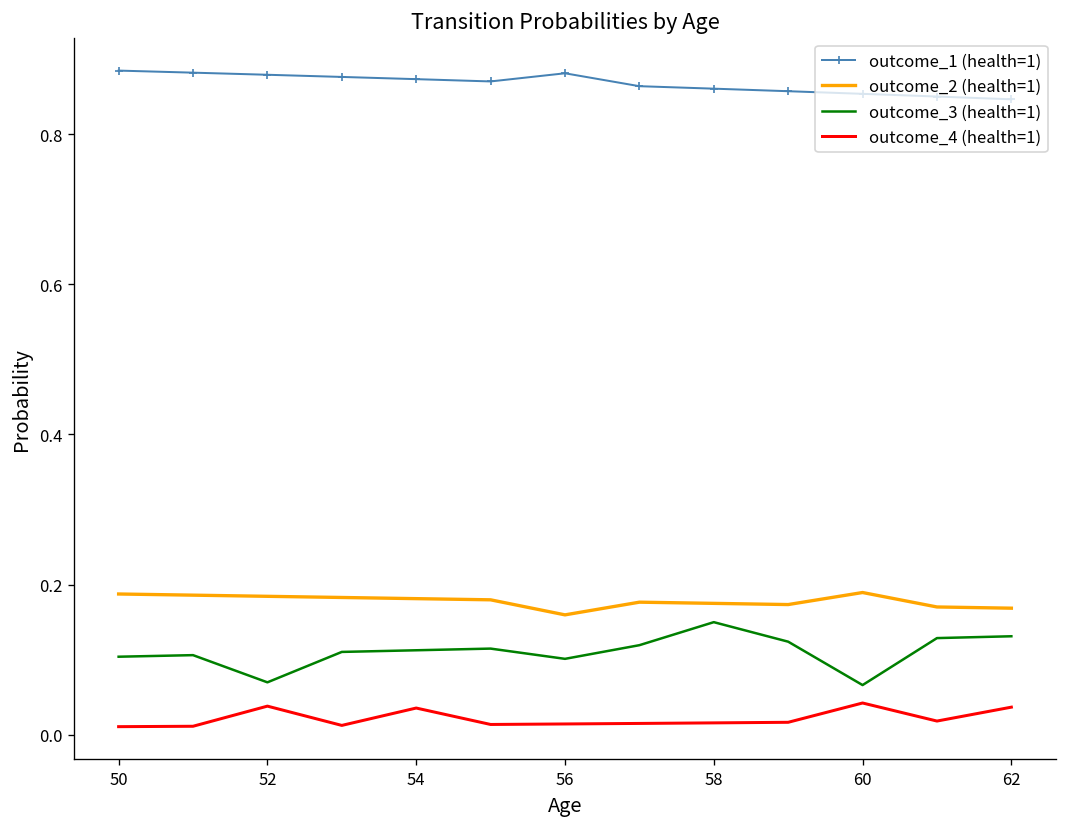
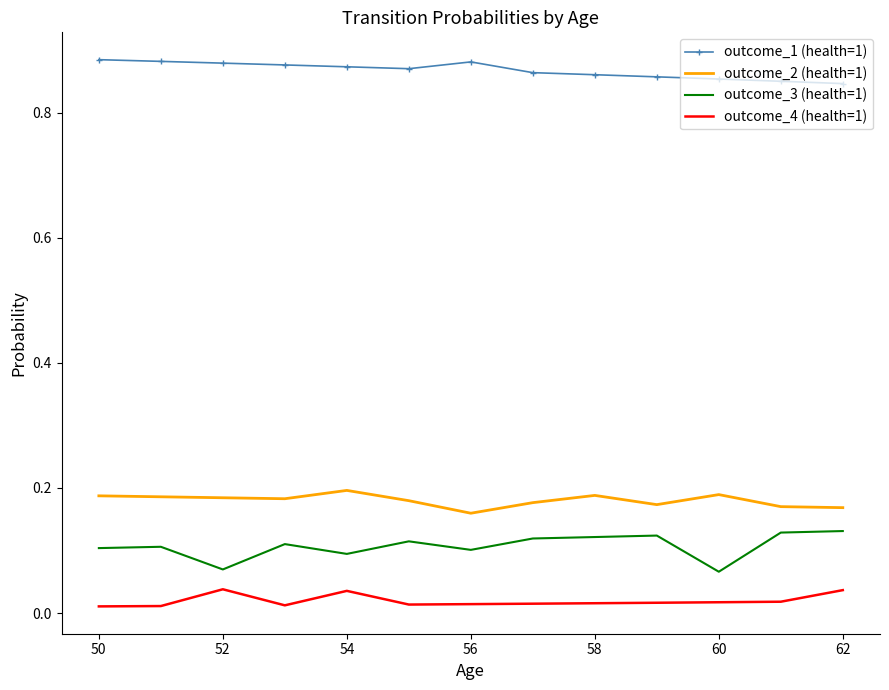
  {
    "outcome_1 (health=1)": {
      "50": 0.88,
      "52": 0.88,
      "54": 0.87,
      "56": 0.88,
      "58": 0.86
    },
    "outcome_2 (health=1)": {
      "50": 0.19,
      "52": 0.18,
-     "54": 0.18,
+     "54": 0.20,
      "56": 0.16,
-     "58": 0.17,
+     "58": 0.19,
      "60": 0.19,
      "62": 0.17
    },
    "outcome_3 (health=1)": {
      "50": 0.10,
      "52": 0.07,
-     "54": 0.11,
+     "54": 0.09,
      "56": 0.10,
-     "58": 0.15,
+     "58": 0.12,
      "60": 0.07,
      "62": 0.13
    },
    "outcome_4 (health=1)": {
      "50": 0.01,
      "52": 0.04,
      "54": 0.04,
      "56": 0.01,
      "58": 0.02,
-     "60": 0.04,
+     "60": 0.02,
      "62": 0.04
    }
  }
